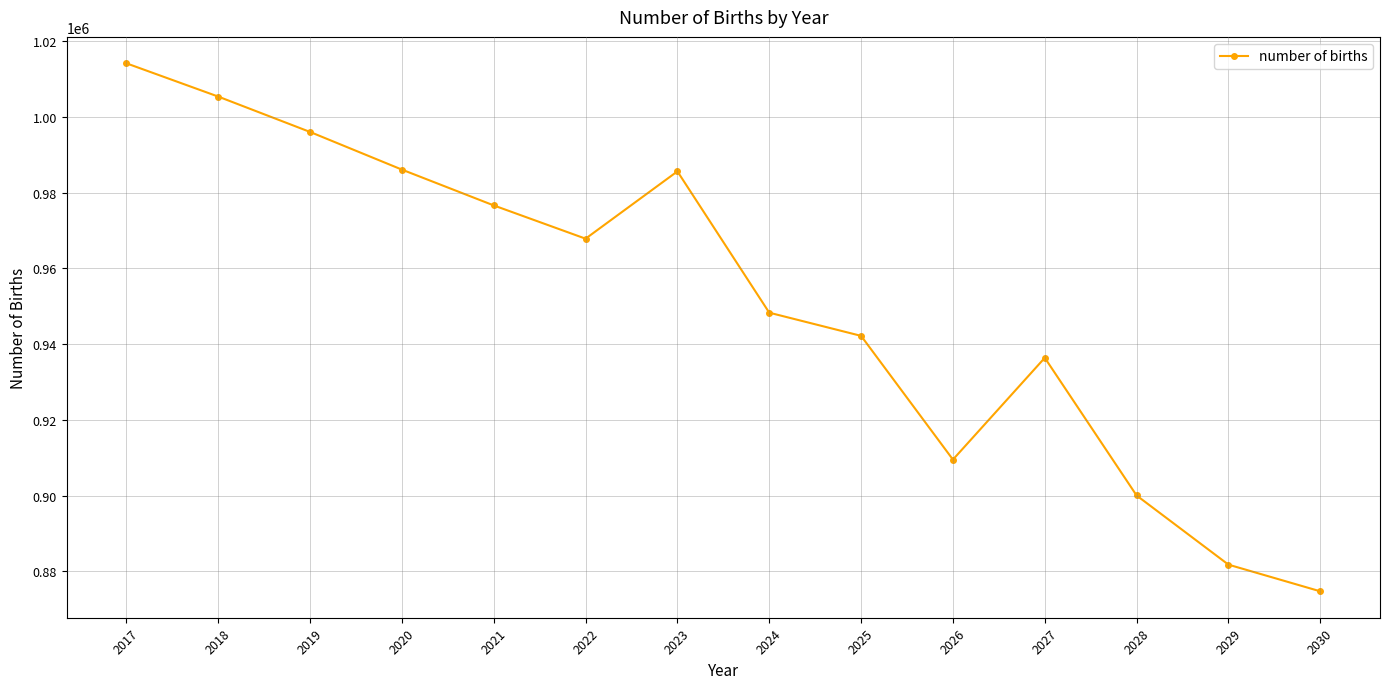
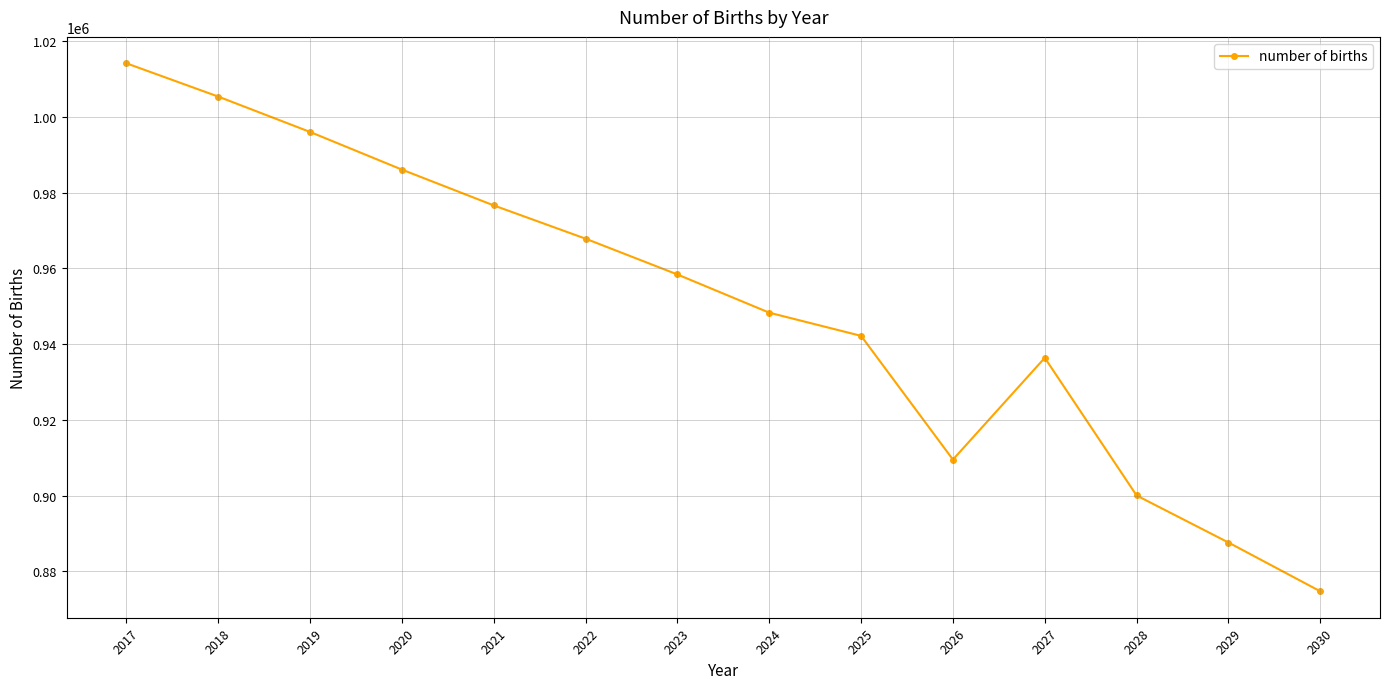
  {
    "2017": 1014000,
    "2018": 1005000,
    "2019": 996000,
    "2020": 986000,
    "2021": 977000,
    "2022": 968000,
-   "2023": 986000,
+   "2023": 958000,
    "2024": 948000,
    "2025": 942000,
    "2026": 910000,
    "2027": 936000,
    "2028": 900000,
-   "2029": 882000,
+   "2029": 888000,
    "2030": 875000
  }
